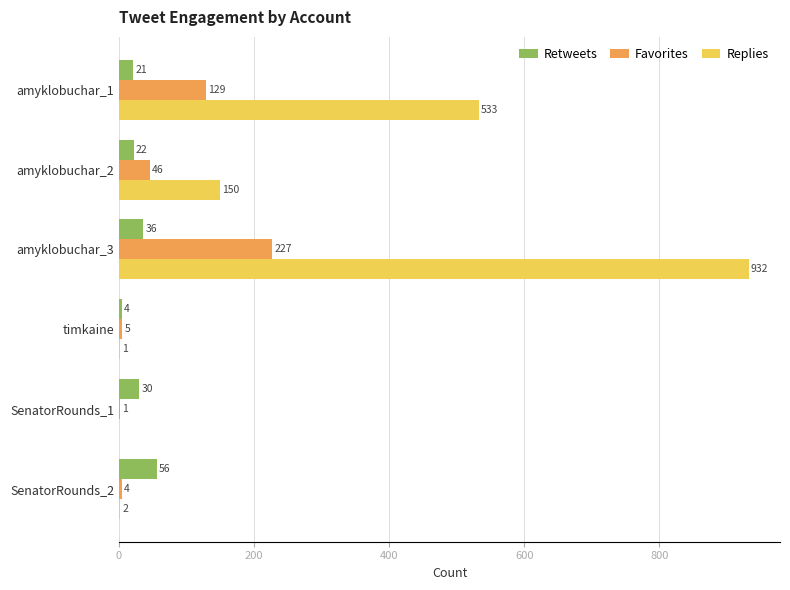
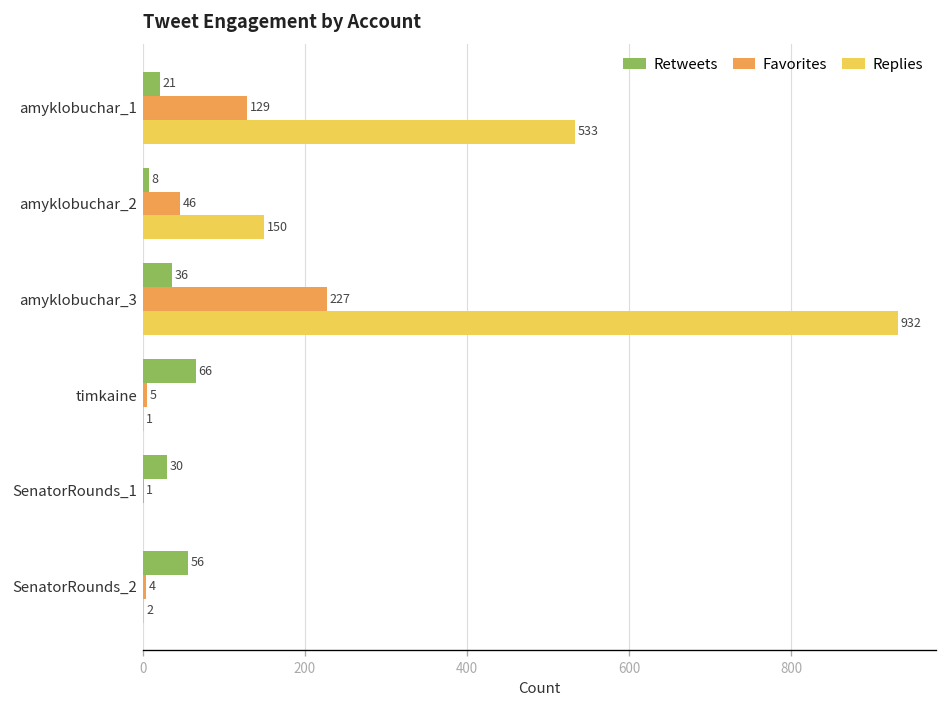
  {
    "Retweets": {
      "amyklobuchar_1": 21,
-     "amyklobuchar_2": 22,
+     "amyklobuchar_2": 8,
      "amyklobuchar_3": 36,
-     "timkaine": 4,
+     "timkaine": 66,
      "SenatorRounds_1": 30,
      "SenatorRounds_2": 56
    }
  }
